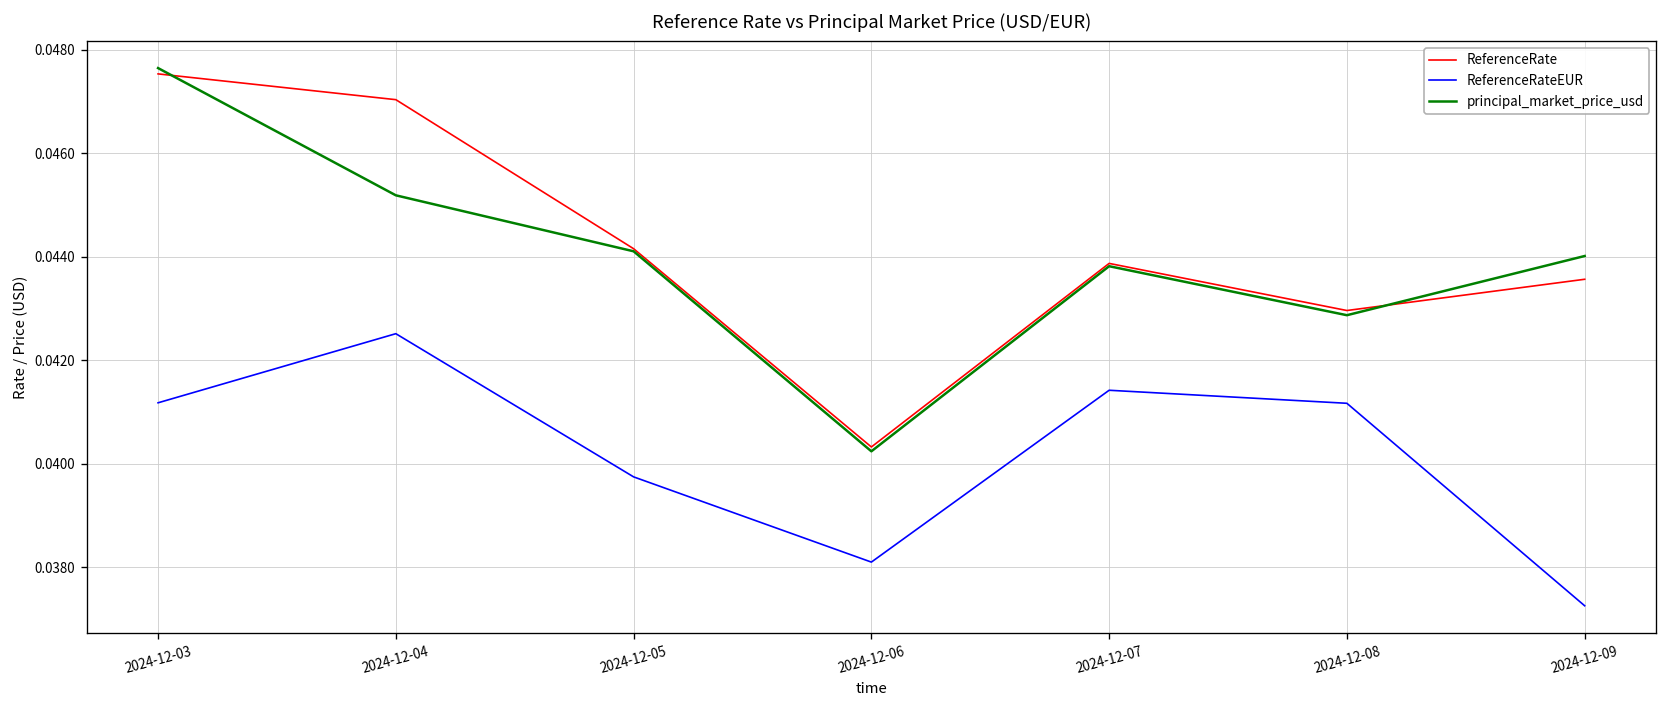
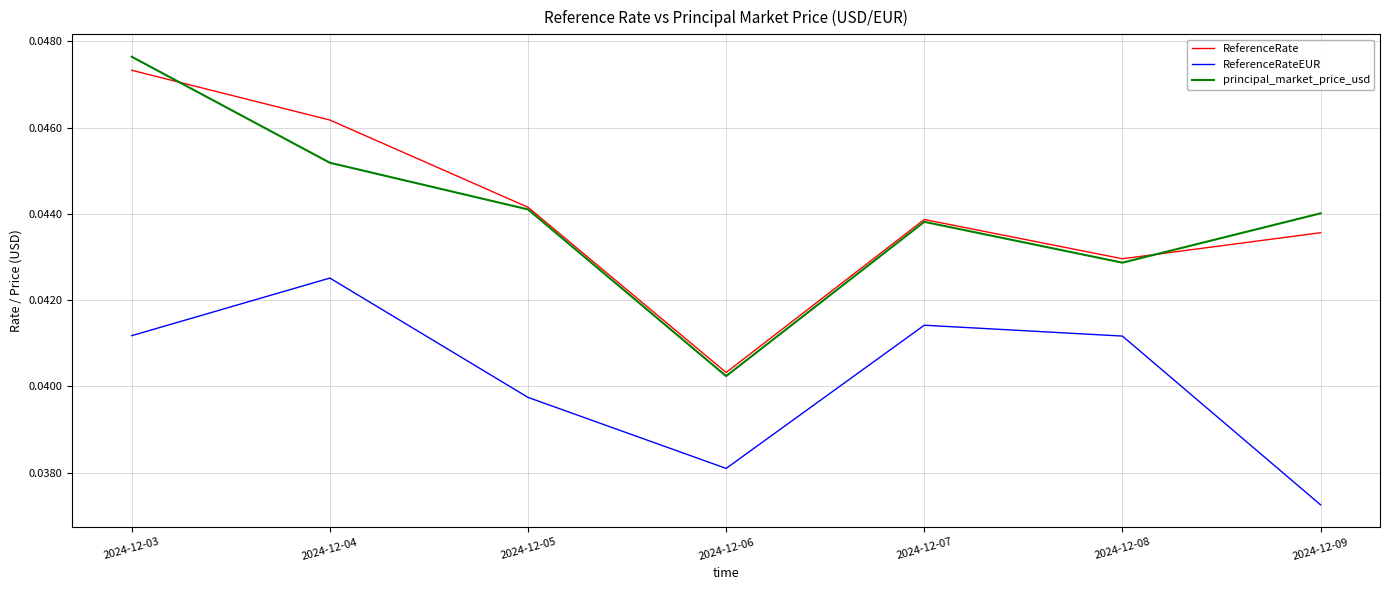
  {
    "ReferenceRate": {
-     "2024-12-03": 0.0475,
-     "2024-12-04": 0.0470,
+     "2024-12-03": 0.0473,
+     "2024-12-04": 0.0462,
      "2024-12-06": 0.0403,
      "2024-12-08": 0.0430,
      "2024-12-09": 0.0436
    },
    "ReferenceRateEUR": {
      "2024-12-03": 0.0412,
      "2024-12-04": 0.0425,
      "2024-12-05": 0.0397,
      "2024-12-06": 0.0381,
      "2024-12-07": 0.0414,
      "2024-12-08": 0.0412,
      "2024-12-09": 0.0373
    },
    "principal_market_price_usd": {
      "2024-12-03": 0.0476,
      "2024-12-04": 0.0452,
      "2024-12-06": 0.0402,
      "2024-12-08": 0.0429,
      "2024-12-09": 0.0440
    }
  }
